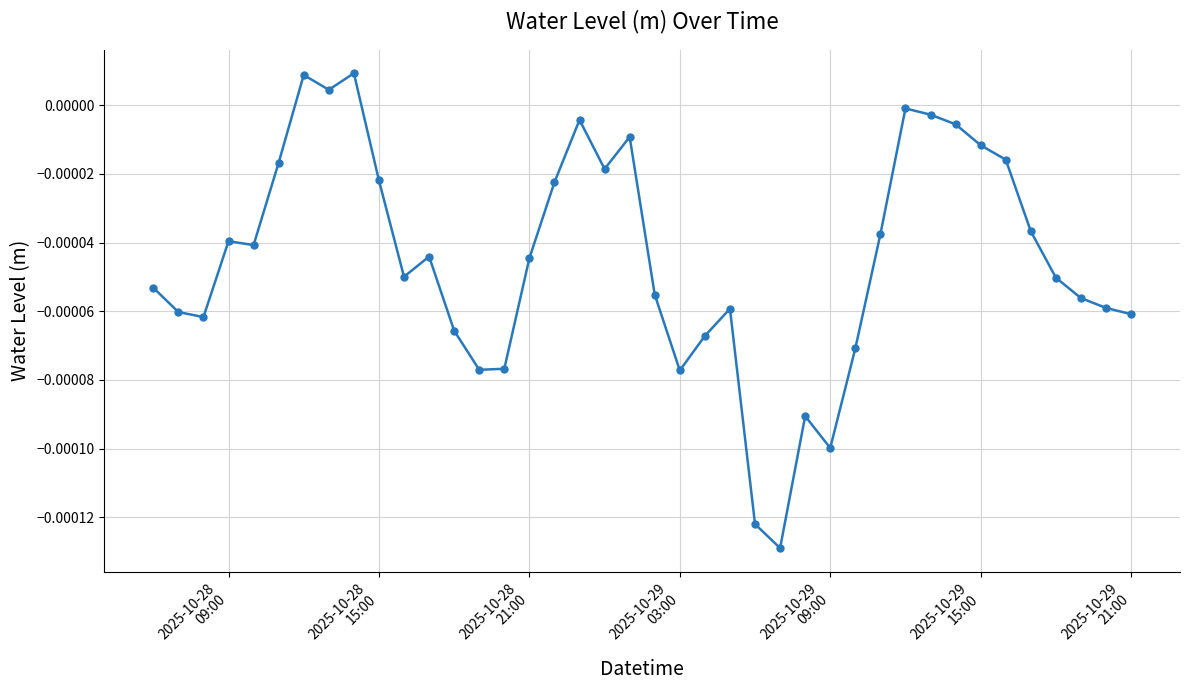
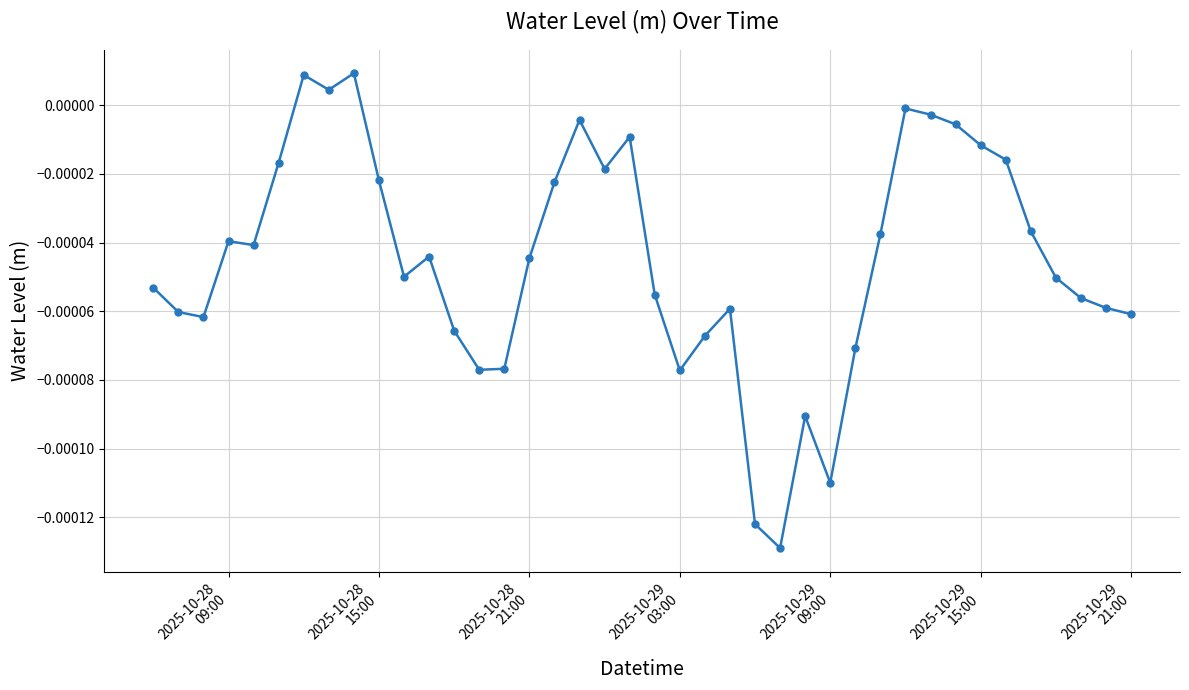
  {
    "2025-10-28 09:00": -0.000040,
    "2025-10-28 15:00": -0.000022,
    "2025-10-28 21:00": -0.000045,
    "2025-10-29 03:00": -0.000077,
-   "2025-10-29 09:00": -0.000100,
+   "2025-10-29 09:00": -0.000110,
    "2025-10-29 15:00": -0.000012,
    "2025-10-29 21:00": -0.000061
  }
